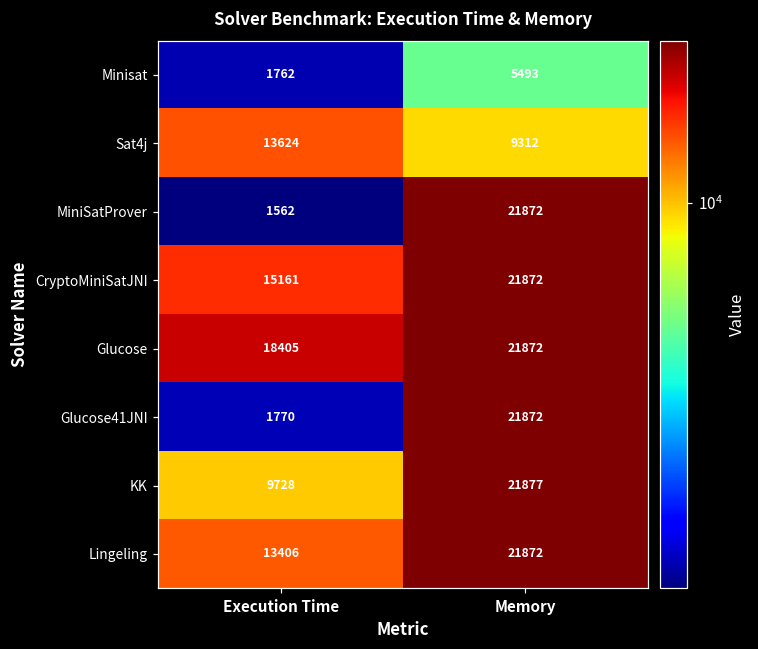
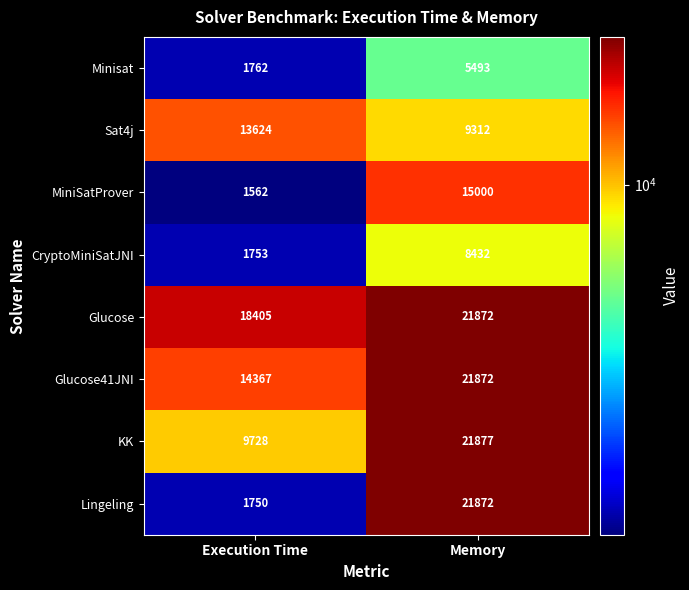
  {
    "Minisat": {
      "Execution Time": 1762,
      "Memory": 5493
    },
    "Sat4j": {
      "Execution Time": 13624,
      "Memory": 9312
    },
    "MiniSatProver": {
      "Execution Time": 1562,
-     "Memory": 21872
+     "Memory": 15000
    },
    "CryptoMiniSatJNI": {
-     "Execution Time": 15161,
-     "Memory": 21872
+     "Execution Time": 1753,
+     "Memory": 8432
    },
    "Glucose": {
      "Execution Time": 18405,
      "Memory": 21872
    },
    "Glucose41JNI": {
-     "Execution Time": 1770,
+     "Execution Time": 14367,
      "Memory": 21872
    },
    "KK": {
      "Execution Time": 9728,
      "Memory": 21877
    },
    "Lingeling": {
-     "Execution Time": 13406,
+     "Execution Time": 1750,
      "Memory": 21872
    }
  }
